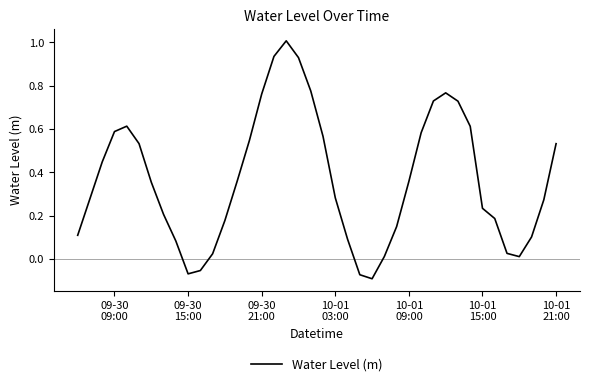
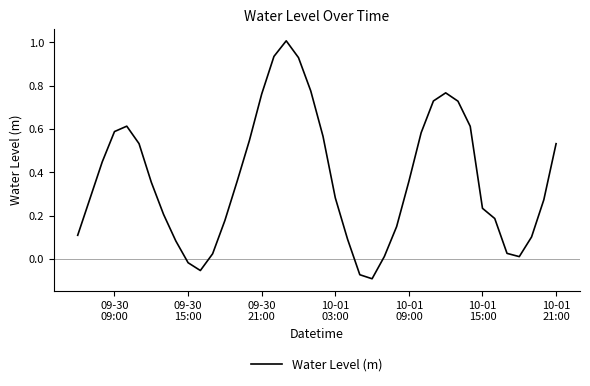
  {
    "09-30 09:00": 0.59,
-   "09-30 15:00": -0.07,
+   "09-30 15:00": -0.02,
    "09-30 21:00": 0.76,
    "10-01 03:00": 0.28,
    "10-01 09:00": 0.36,
    "10-01 15:00": 0.23,
    "10-01 21:00": 0.53
  }
